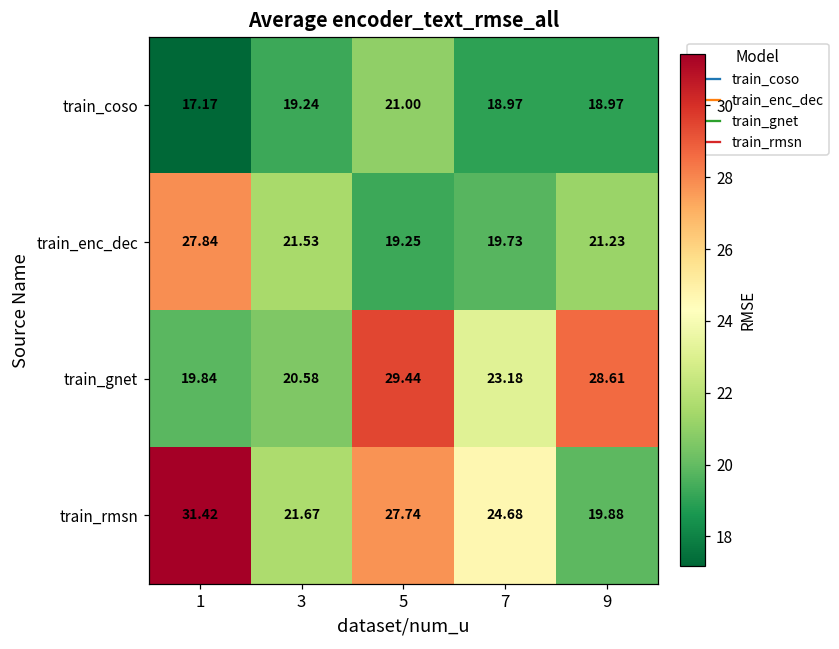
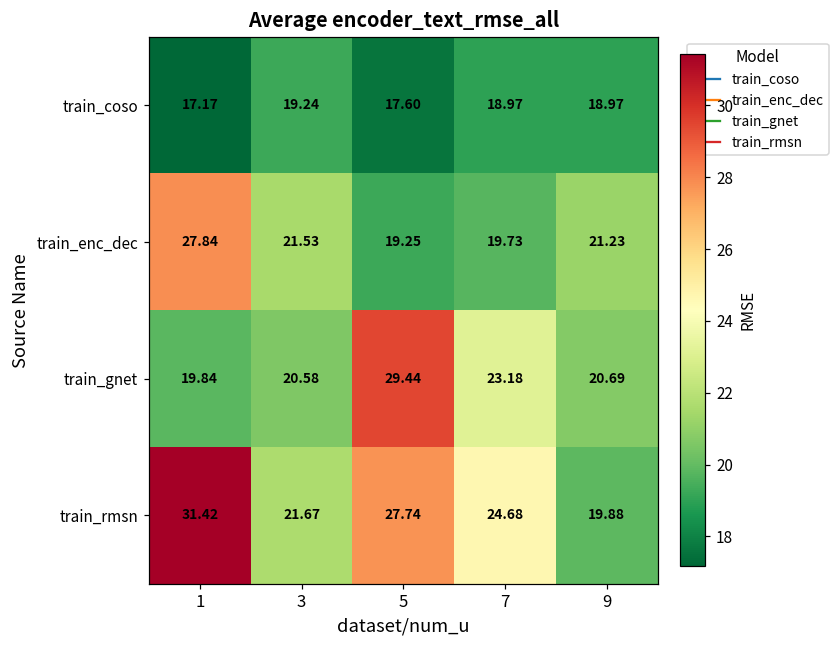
  {
    "train_coso": {
      "1": 17.17,
      "3": 19.24,
-     "5": 21.00,
+     "5": 17.60,
      "7": 18.97,
      "9": 18.97
    },
    "train_enc_dec": {
      "1": 27.84,
      "3": 21.53,
      "5": 19.25,
      "7": 19.73,
      "9": 21.23
    },
    "train_gnet": {
      "1": 19.84,
      "3": 20.58,
      "5": 29.44,
      "7": 23.18,
-     "9": 28.61
+     "9": 20.69
    },
    "train_rmsn": {
      "1": 31.42,
      "3": 21.67,
      "5": 27.74,
      "7": 24.68,
      "9": 19.88
    }
  }
